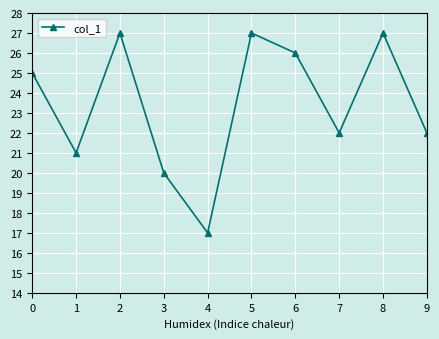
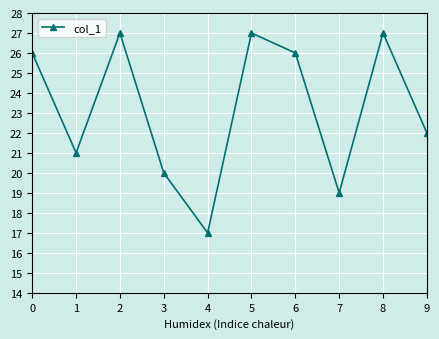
  {
-   "0": 25,
+   "0": 26,
    "1": 21,
    "2": 27,
    "3": 20,
    "4": 17,
    "5": 27,
    "6": 26,
-   "7": 22,
+   "7": 19,
    "8": 27,
    "9": 22
  }
